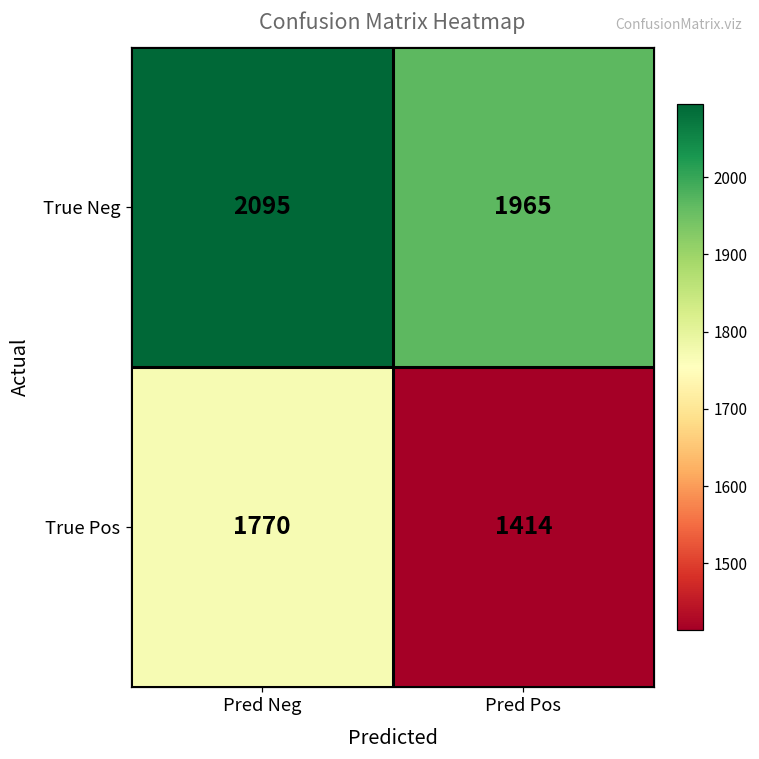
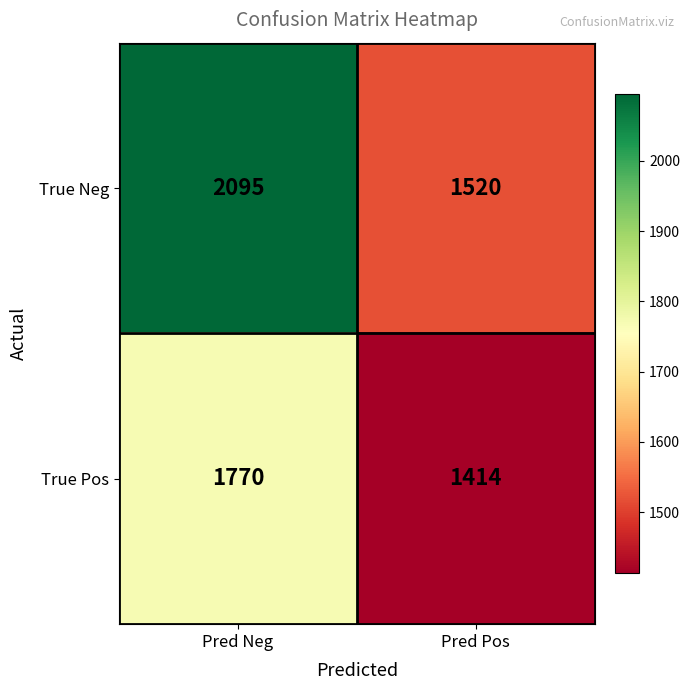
  {
    "True Neg": {
      "Pred Neg": 2095,
-     "Pred Pos": 1965
+     "Pred Pos": 1520
    },
    "True Pos": {
      "Pred Neg": 1770,
      "Pred Pos": 1414
    }
  }
